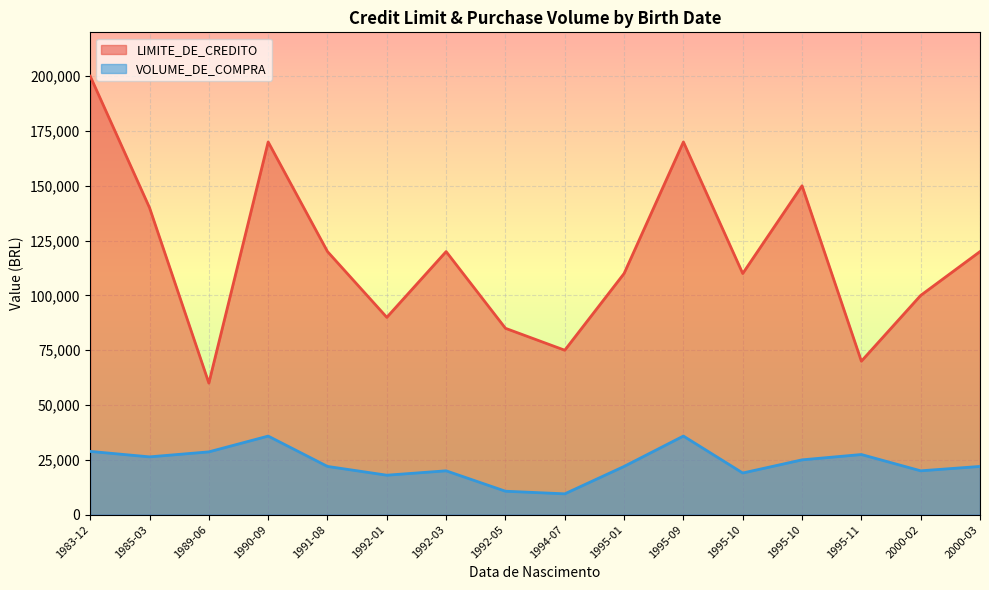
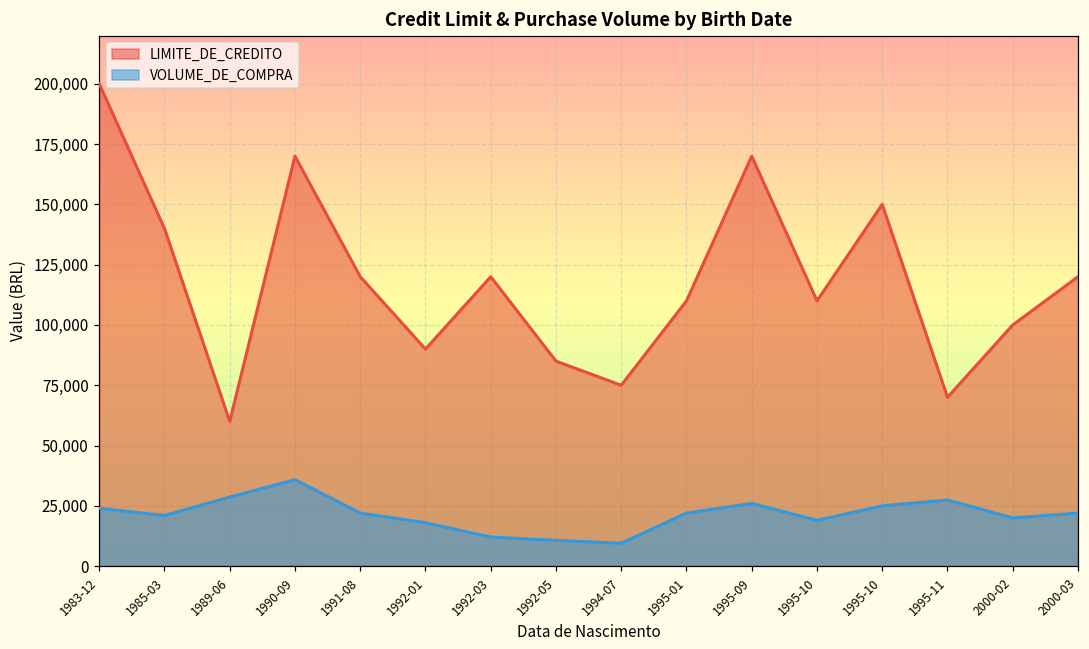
  {
    "LIMITE_DE_CREDITO": {
      "1983-12": "200,000",
      "1985-03": "140,000",
      "1989-06": "60,000",
      "1990-09": "170,000",
      "1991-08": "120,000",
      "1992-01": "90,000",
      "1992-03": "120,000",
      "1992-05": "85,000",
      "1994-07": "75,000",
      "1995-01": "110,000",
      "1995-09": "170,000",
      "1995-11": "70,000",
      "2000-02": "100,000",
      "2000-03": "120,000"
    },
    "VOLUME_DE_COMPRA": {
-     "1983-12": "29,000",
-     "1985-03": "26,000",
+     "1983-12": "24,000",
+     "1985-03": "21,000",
      "1989-06": "29,000",
      "1990-09": "36,000",
      "1991-08": "22,000",
      "1992-01": "18,000",
-     "1992-03": "20,000",
+     "1992-03": "12,000",
      "1992-05": "11,000",
      "1994-07": "10,000",
      "1995-01": "22,000",
-     "1995-09": "36,000",
+     "1995-09": "26,000",
      "1995-11": "27,000",
      "2000-02": "20,000",
      "2000-03": "22,000"
    }
  }
